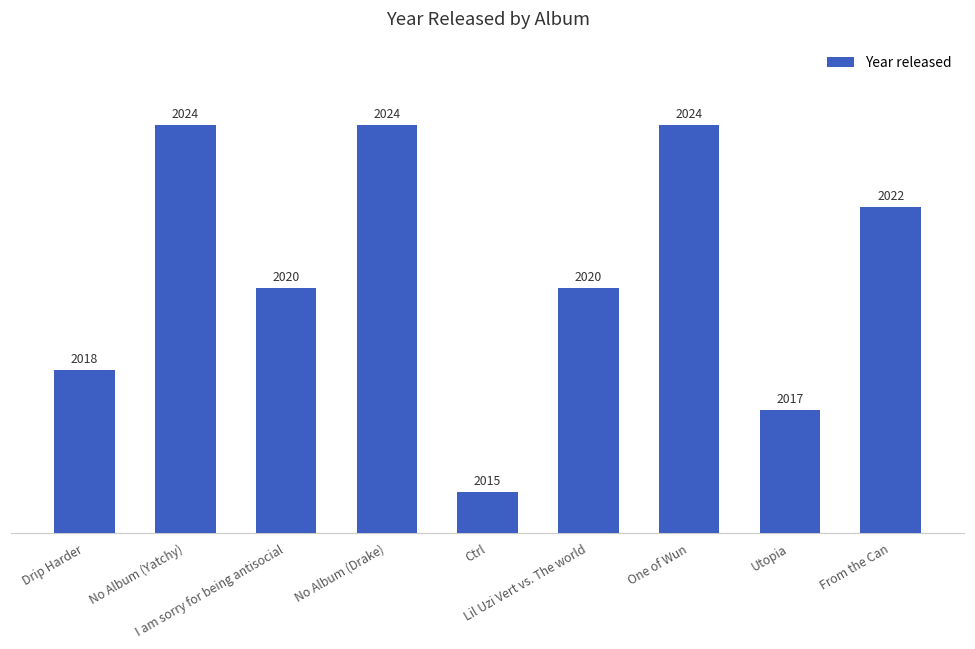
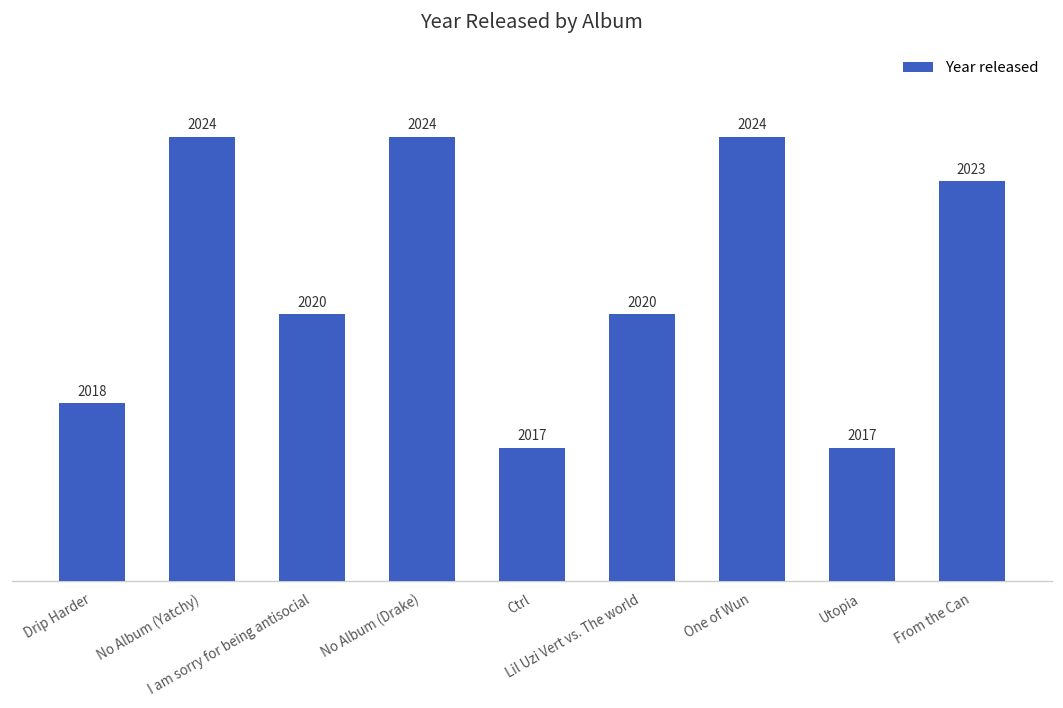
  {
    "Drip Harder": 2018,
    "No Album (Yatchy)": 2024,
    "I am sorry for being antisocial": 2020,
    "No Album (Drake)": 2024,
-   "Ctrl": 2015,
+   "Ctrl": 2017,
    "Lil Uzi Vert vs. The world": 2020,
    "One of Wun": 2024,
    "Utopia": 2017,
-   "From the Can": 2022
+   "From the Can": 2023
  }
